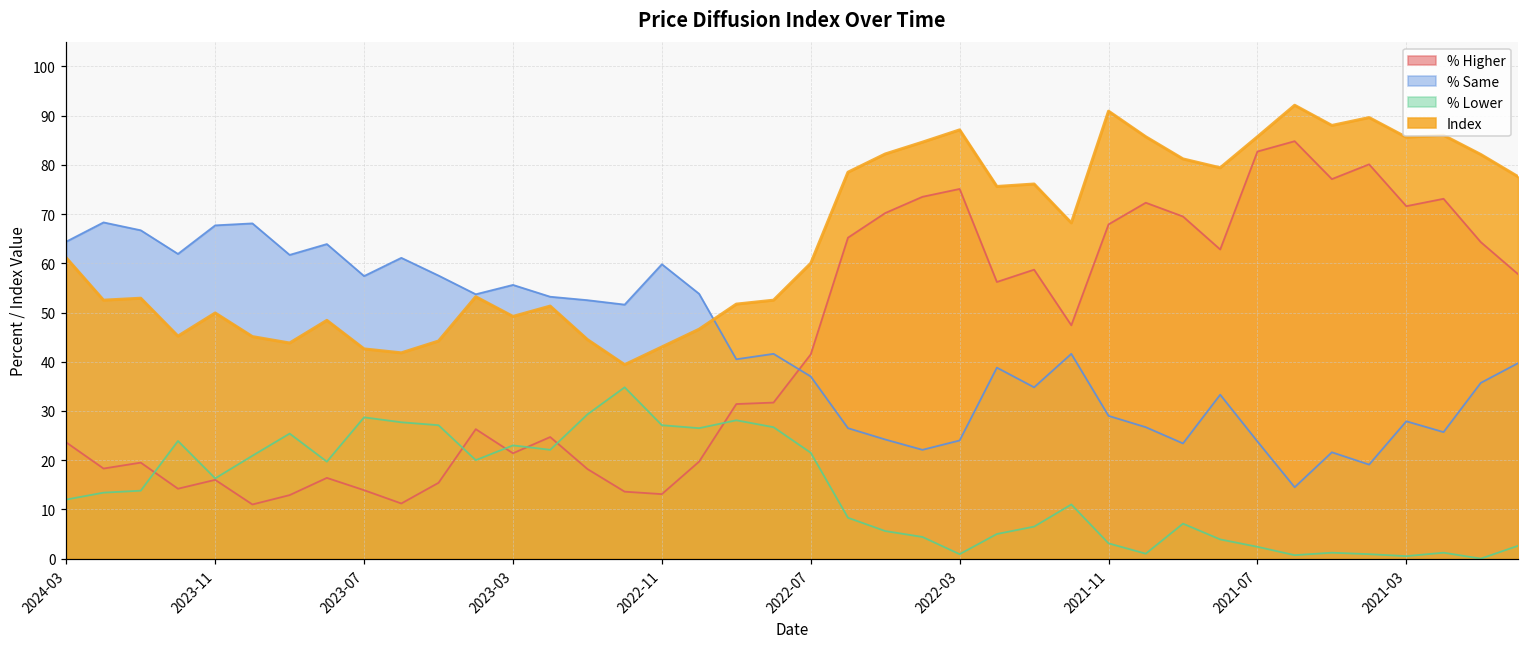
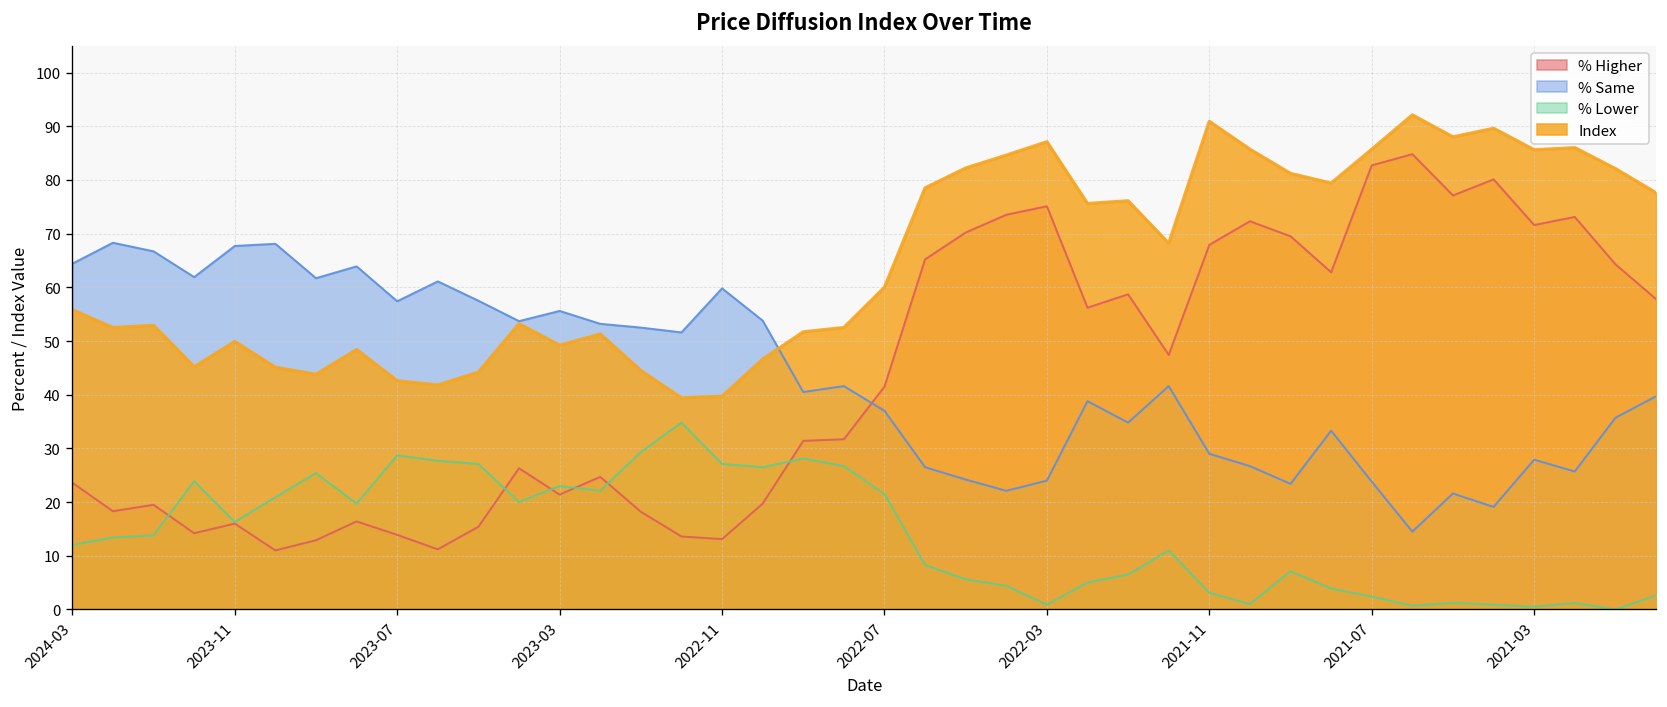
  {
    "% Higher": {
      "2024-03": 24,
      "2023-07": 14,
      "2023-03": 21,
      "2022-11": 13,
      "2022-07": 42,
      "2022-03": 75,
      "2021-11": 68,
      "2021-07": 83,
      "2021-03": 72
    },
    "% Same": {
      "2024-03": 64,
      "2023-11": 68,
      "2023-07": 57,
      "2023-03": 56,
      "2022-11": 60,
      "2022-07": 37,
      "2022-03": 24,
      "2021-11": 29,
      "2021-07": 24,
      "2021-03": 28
    },
    "% Lower": {
      "2024-03": 12,
      "2023-07": 29,
      "2023-03": 23,
      "2022-11": 27,
      "2022-07": 22,
      "2022-03": 1,
      "2021-11": 3,
      "2021-07": 2,
      "2021-03": 1
    },
    "Index": {
-     "2024-03": 61,
+     "2024-03": 56,
      "2023-11": 50,
      "2023-07": 43,
      "2023-03": 49,
-     "2022-11": 43,
+     "2022-11": 40,
      "2022-07": 60,
      "2022-03": 87,
      "2021-11": 91,
      "2021-07": 86
    }
  }
